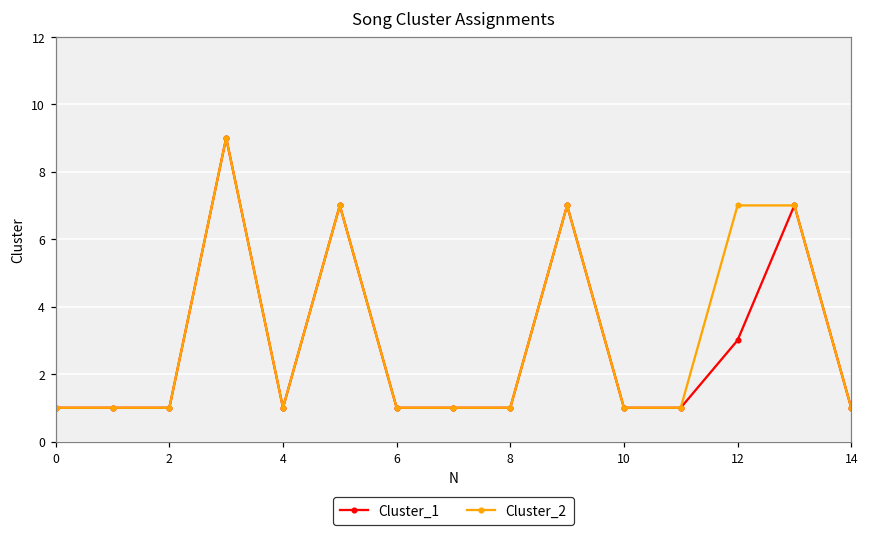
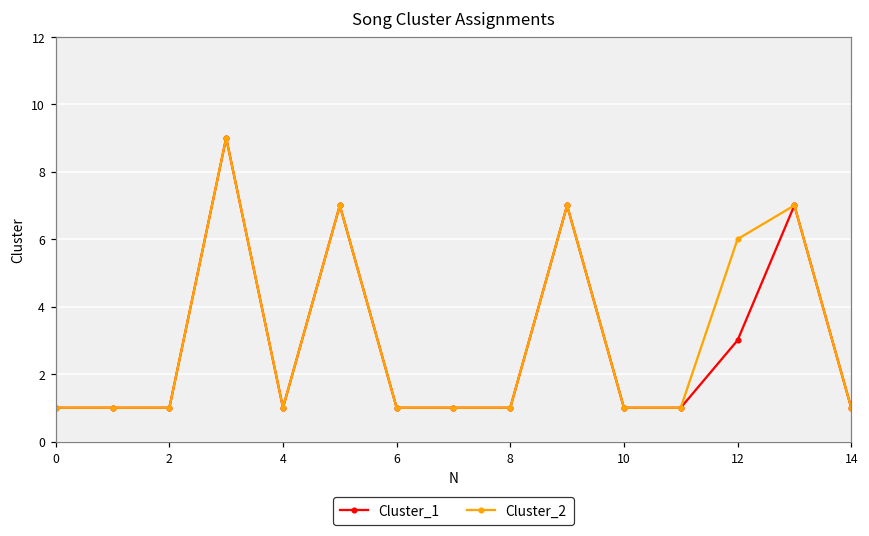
  {
    "Cluster_1": {
      "12": 3
    },
    "Cluster_2": {
-     "12": 7
+     "12": 6
    }
  }
